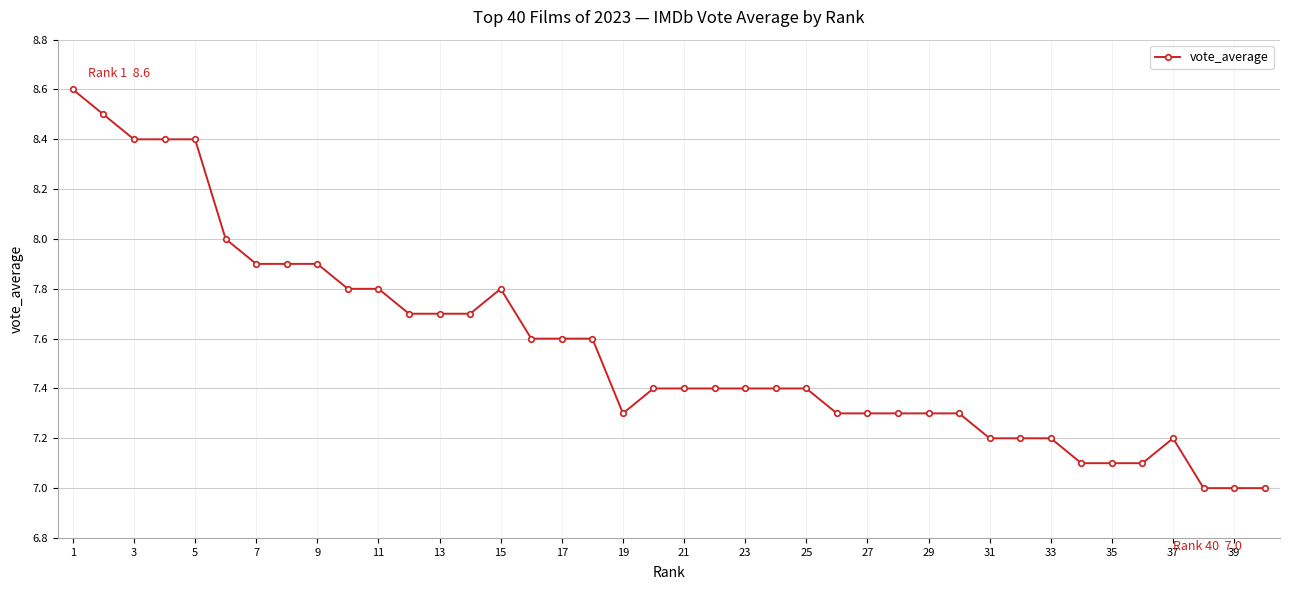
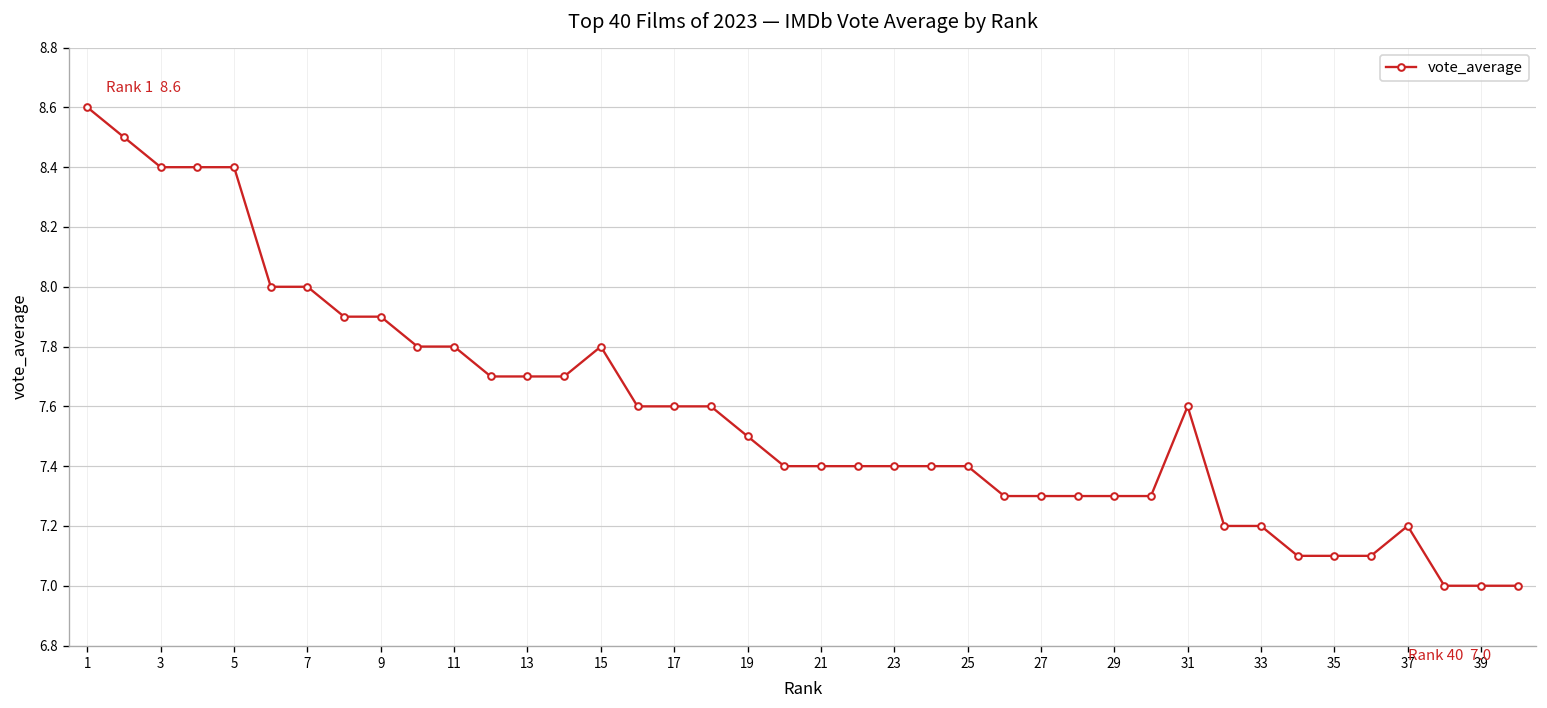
  {
    "3": 8.4,
    "5": 8.4,
-   "7": 7.9,
+   "7": 8.0,
    "9": 7.9,
    "11": 7.8,
    "13": 7.7,
    "15": 7.8,
    "17": 7.6,
-   "19": 7.3,
+   "19": 7.5,
    "21": 7.4,
    "23": 7.4,
    "25": 7.4,
    "27": 7.3,
    "29": 7.3,
-   "31": 7.2,
+   "31": 7.6,
    "33": 7.2,
    "35": 7.1,
    "37": 7.2,
    "39": 7.0
  }
